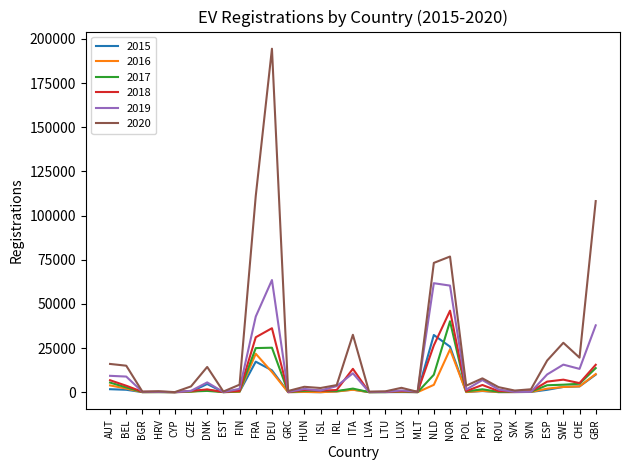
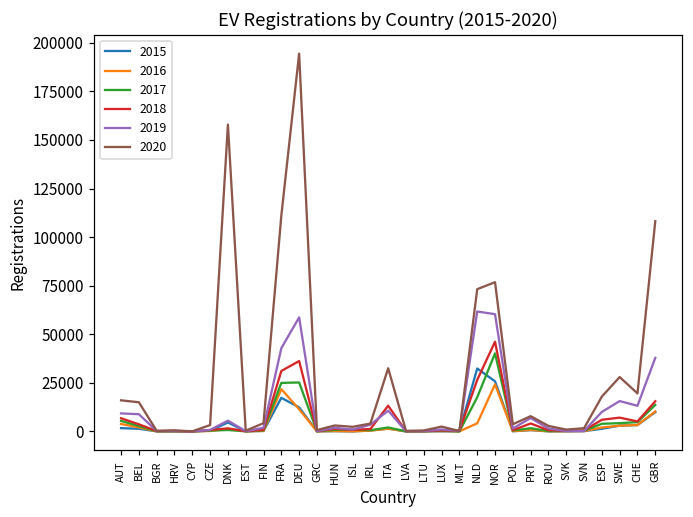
  {
    "2015": {
      "AUT": 2000,
      "FRA": 17000,
      "NLD": 32000,
      "NOR": 26000
    },
    "2016": {
      "AUT": 4000,
      "FRA": 22000,
      "NLD": 4000,
      "NOR": 24000
    },
    "2017": {
      "FRA": 25000,
      "DEU": 25000,
-     "NLD": 10000,
+     "NLD": 18000,
      "NOR": 40000,
      "ESP": 4000,
      "GBR": 14000
    },
    "2018": {
      "FRA": 31000,
      "DEU": 36000,
      "ITA": 13000,
      "NLD": 27000,
      "NOR": 46000,
      "PRT": 4000,
      "ESP": 6000,
      "SWE": 7000,
      "GBR": 16000
    },
    "2019": {
      "AUT": 9000,
      "BEL": 9000,
      "FRA": 43000,
-     "DEU": 63000,
+     "DEU": 59000,
      "ITA": 11000,
      "NLD": 62000,
      "NOR": 60000,
      "ESP": 10000,
      "SWE": 16000,
      "CHE": 13000,
      "GBR": 38000
    },
    "2020": {
      "AUT": 16000,
      "BEL": 15000,
      "CZE": 3000,
-     "DNK": 14000,
+     "DNK": 158000,
      "FIN": 4000,
      "FRA": 111000,
      "DEU": 194000,
      "ITA": 32000,
      "LUX": 2000,
      "NLD": 73000,
      "NOR": 77000,
      "POL": 4000,
      "ESP": 18000,
      "SWE": 28000,
      "CHE": 20000,
      "GBR": 108000
    }
  }
